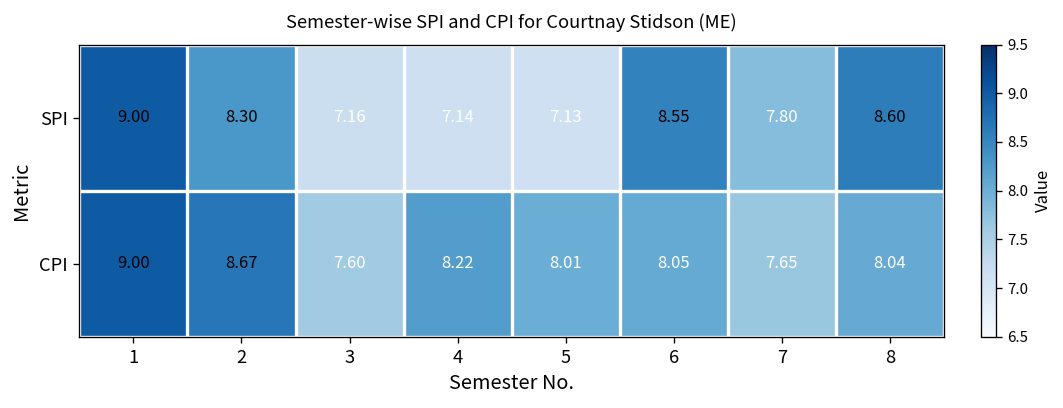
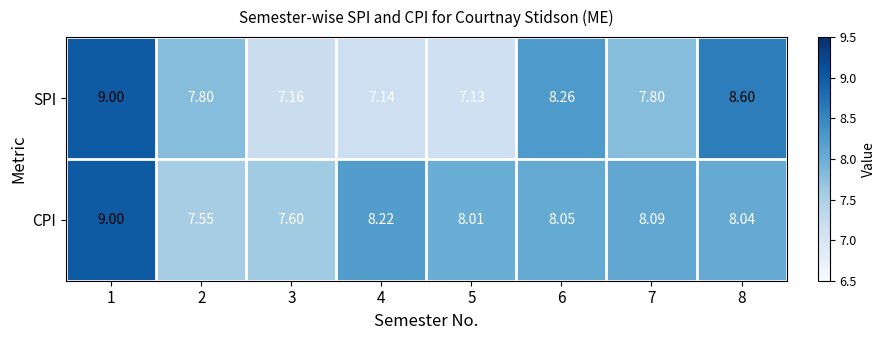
  {
    "SPI": {
      "1": 9.00,
-     "2": 8.30,
+     "2": 7.80,
      "3": 7.16,
      "4": 7.14,
      "5": 7.13,
-     "6": 8.55,
+     "6": 8.26,
      "7": 7.80,
      "8": 8.60
    },
    "CPI": {
      "1": 9.00,
-     "2": 8.67,
+     "2": 7.55,
      "3": 7.60,
      "4": 8.22,
      "5": 8.01,
      "6": 8.05,
-     "7": 7.65,
+     "7": 8.09,
      "8": 8.04
    }
  }
